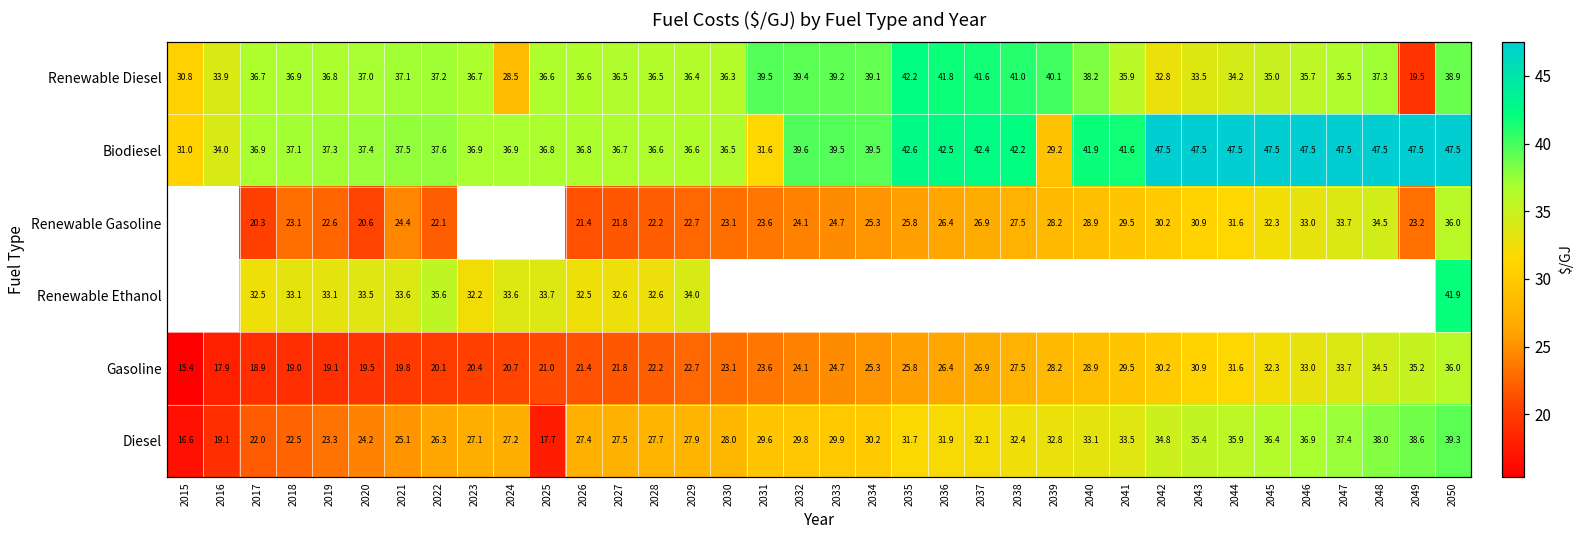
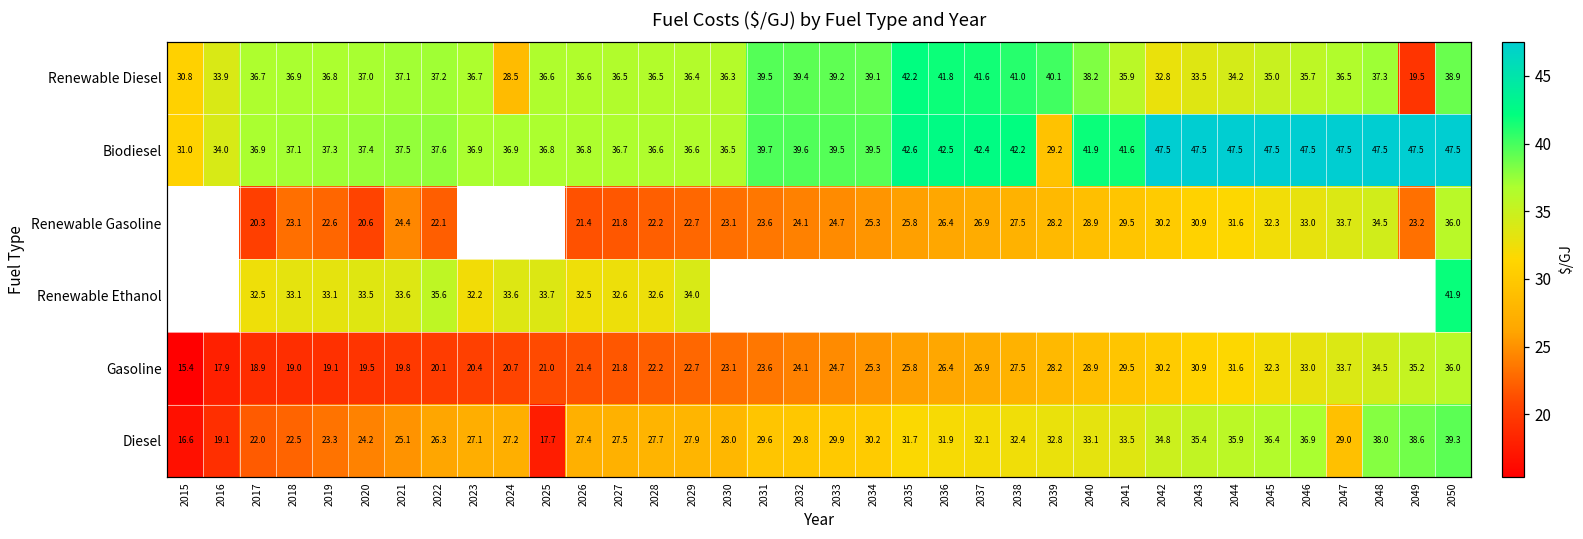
  {
    "Renewable Diesel": {
      "2015": 30.8,
      "2016": 33.9,
      "2017": 36.7,
      "2018": 36.9,
      "2019": 36.8,
      "2020": 37.0,
      "2021": 37.1,
      "2022": 37.2,
      "2023": 36.7,
      "2024": 28.5,
      "2025": 36.6,
      "2026": 36.6,
      "2027": 36.5,
      "2028": 36.5,
      "2029": 36.4,
      "2030": 36.3,
      "2031": 39.5,
      "2032": 39.4,
      "2033": 39.2,
      "2034": 39.1,
      "2035": 42.2,
      "2036": 41.8,
      "2037": 41.6,
      "2038": 41.0,
      "2039": 40.1,
      "2040": 38.2,
      "2041": 35.9,
      "2042": 32.8,
      "2043": 33.5,
      "2044": 34.2,
      "2045": 35.0,
      "2046": 35.7,
      "2047": 36.5,
      "2048": 37.3,
      "2049": 19.5,
      "2050": 38.9
    },
    "Biodiesel": {
      "2015": 31.0,
      "2016": 34.0,
      "2017": 36.9,
      "2018": 37.1,
      "2019": 37.3,
      "2020": 37.4,
      "2021": 37.5,
      "2022": 37.6,
      "2023": 36.9,
      "2024": 36.9,
      "2025": 36.8,
      "2026": 36.8,
      "2027": 36.7,
      "2028": 36.6,
      "2029": 36.6,
      "2030": 36.5,
-     "2031": 31.6,
+     "2031": 39.7,
      "2032": 39.6,
      "2033": 39.5,
      "2034": 39.5,
      "2035": 42.6,
      "2036": 42.5,
      "2037": 42.4,
      "2038": 42.2,
      "2039": 29.2,
      "2040": 41.9,
      "2041": 41.6,
      "2042": 47.5,
      "2043": 47.5,
      "2044": 47.5,
      "2045": 47.5,
      "2046": 47.5,
      "2047": 47.5,
      "2048": 47.5,
      "2049": 47.5,
      "2050": 47.5
    },
    "Renewable Gasoline": {
      "2017": 20.3,
      "2018": 23.1,
      "2019": 22.6,
      "2020": 20.6,
      "2021": 24.4,
      "2022": 22.1,
      "2026": 21.4,
      "2027": 21.8,
      "2028": 22.2,
      "2029": 22.7,
      "2030": 23.1,
      "2031": 23.6,
      "2032": 24.1,
      "2033": 24.7,
      "2034": 25.3,
      "2035": 25.8,
      "2036": 26.4,
      "2037": 26.9,
      "2038": 27.5,
      "2039": 28.2,
      "2040": 28.9,
      "2041": 29.5,
      "2042": 30.2,
      "2043": 30.9,
      "2044": 31.6,
      "2045": 32.3,
      "2046": 33.0,
      "2047": 33.7,
      "2048": 34.5,
      "2049": 23.2,
      "2050": 36.0
    },
    "Renewable Ethanol": {
      "2017": 32.5,
      "2018": 33.1,
      "2019": 33.1,
      "2020": 33.5,
      "2021": 33.6,
      "2022": 35.6,
      "2023": 32.2,
      "2024": 33.6,
      "2025": 33.7,
      "2026": 32.5,
      "2027": 32.6,
      "2028": 32.6,
      "2029": 34.0,
      "2050": 41.9
    },
    "Gasoline": {
      "2015": 15.4,
      "2016": 17.9,
      "2017": 18.9,
      "2018": 19.0,
      "2019": 19.1,
      "2020": 19.5,
      "2021": 19.8,
      "2022": 20.1,
      "2023": 20.4,
      "2024": 20.7,
      "2025": 21.0,
      "2026": 21.4,
      "2027": 21.8,
      "2028": 22.2,
      "2029": 22.7,
      "2030": 23.1,
      "2031": 23.6,
      "2032": 24.1,
      "2033": 24.7,
      "2034": 25.3,
      "2035": 25.8,
      "2036": 26.4,
      "2037": 26.9,
      "2038": 27.5,
      "2039": 28.2,
      "2040": 28.9,
      "2041": 29.5,
      "2042": 30.2,
      "2043": 30.9,
      "2044": 31.6,
      "2045": 32.3,
      "2046": 33.0,
      "2047": 33.7,
      "2048": 34.5,
      "2049": 35.2,
      "2050": 36.0
    },
    "Diesel": {
      "2015": 16.6,
      "2016": 19.1,
      "2017": 22.0,
      "2018": 22.5,
      "2019": 23.3,
      "2020": 24.2,
      "2021": 25.1,
      "2022": 26.3,
      "2023": 27.1,
      "2024": 27.2,
      "2025": 17.7,
      "2026": 27.4,
      "2027": 27.5,
      "2028": 27.7,
      "2029": 27.9,
      "2030": 28.0,
      "2031": 29.6,
      "2032": 29.8,
      "2033": 29.9,
      "2034": 30.2,
      "2035": 31.7,
      "2036": 31.9,
      "2037": 32.1,
      "2038": 32.4,
      "2039": 32.8,
      "2040": 33.1,
      "2041": 33.5,
      "2042": 34.8,
      "2043": 35.4,
      "2044": 35.9,
      "2045": 36.4,
      "2046": 36.9,
-     "2047": 37.4,
+     "2047": 29.0,
      "2048": 38.0,
      "2049": 38.6,
      "2050": 39.3
    }
  }
